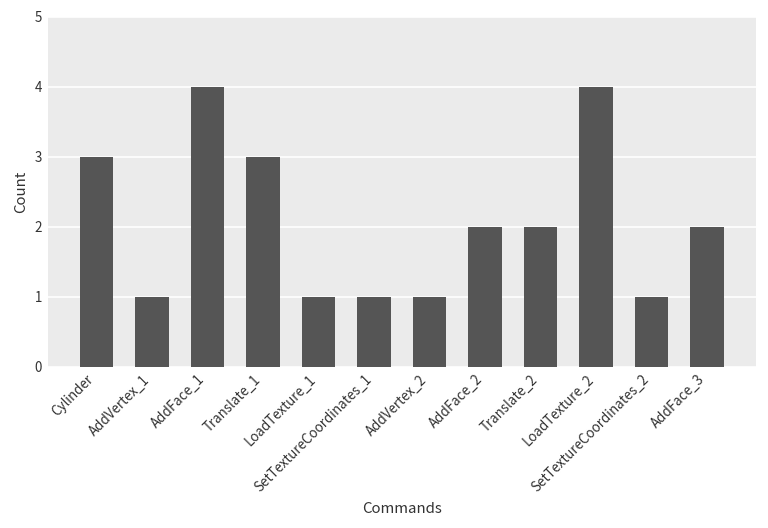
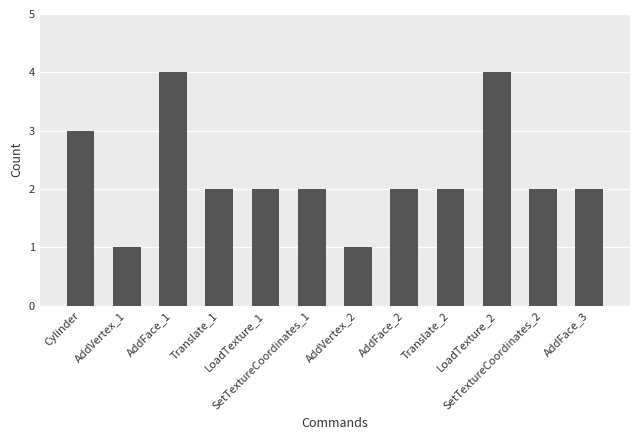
  {
    "Cylinder": 3,
    "AddVertex_1": 1,
    "AddFace_1": 4,
-   "Translate_1": 3,
-   "LoadTexture_1": 1,
-   "SetTextureCoordinates_1": 1,
+   "Translate_1": 2,
+   "LoadTexture_1": 2,
+   "SetTextureCoordinates_1": 2,
    "AddVertex_2": 1,
    "AddFace_2": 2,
    "Translate_2": 2,
    "LoadTexture_2": 4,
-   "SetTextureCoordinates_2": 1,
+   "SetTextureCoordinates_2": 2,
    "AddFace_3": 2
  }
